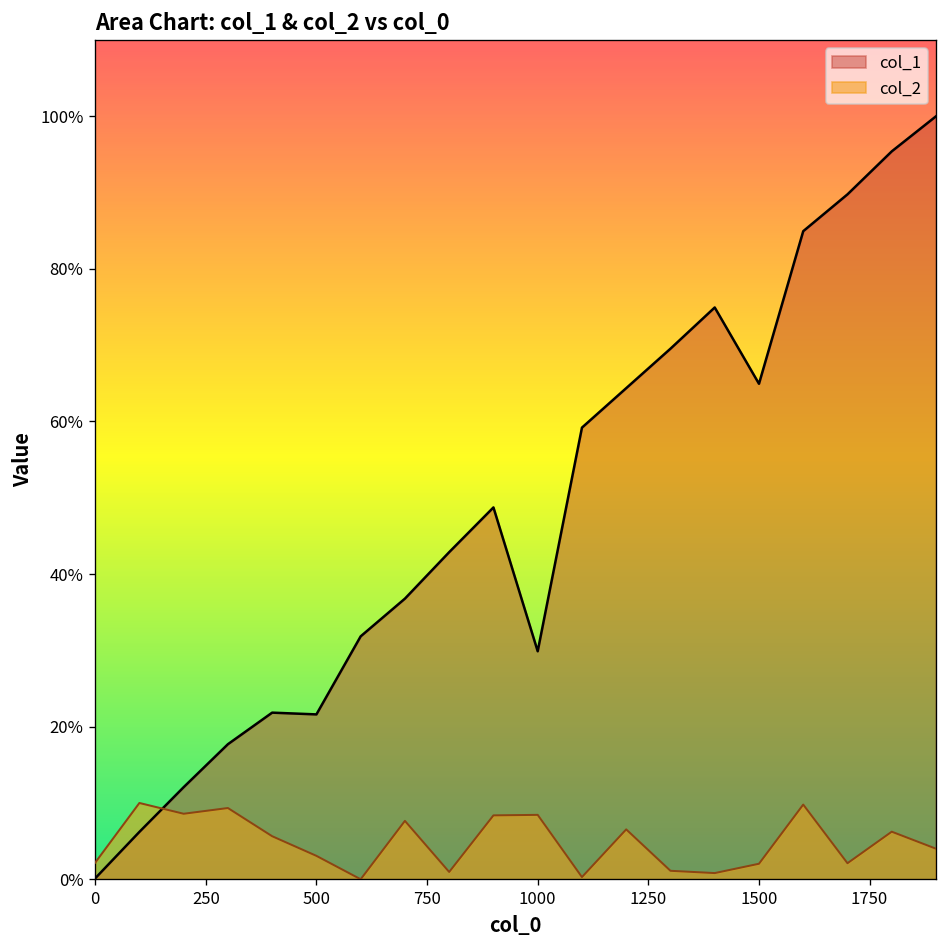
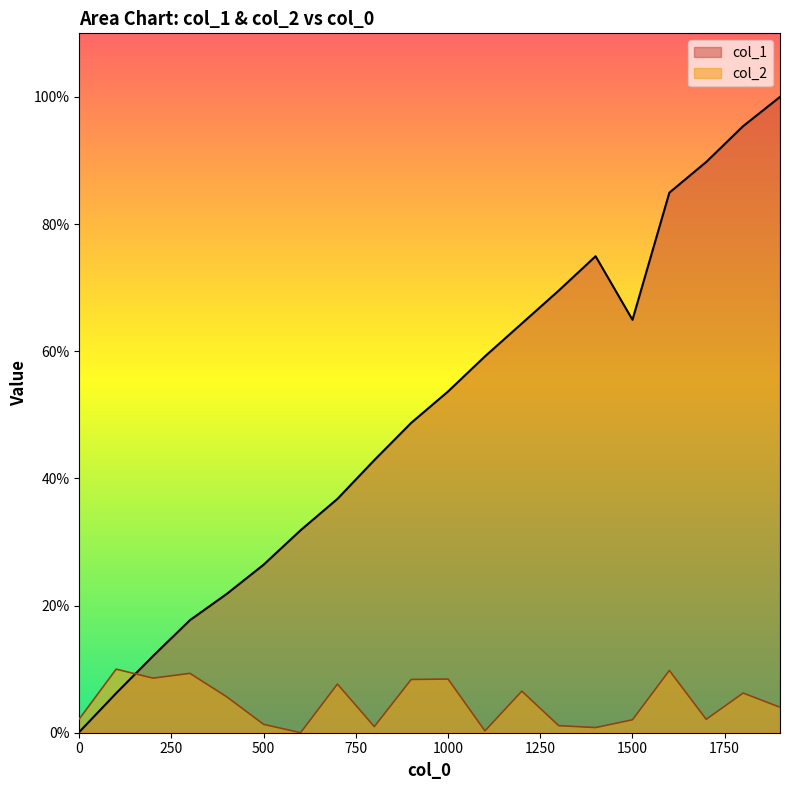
  {
    "col_1": {
      "0": "0%",
-     "500": "22%",
-     "1000": "30%",
+     "500": "26%",
+     "1000": "54%",
      "1500": "65%"
    },
    "col_2": {
      "0": "2%",
-     "500": "3%",
+     "500": "1%",
      "1000": "8%",
      "1500": "2%"
    }
  }
